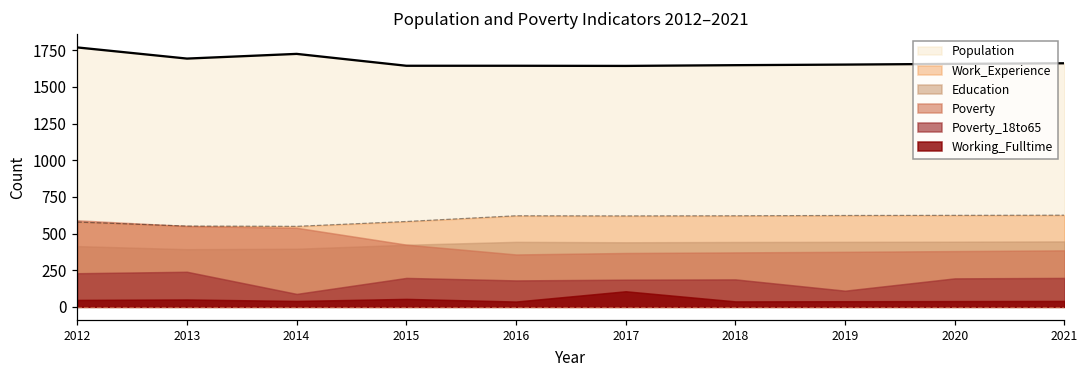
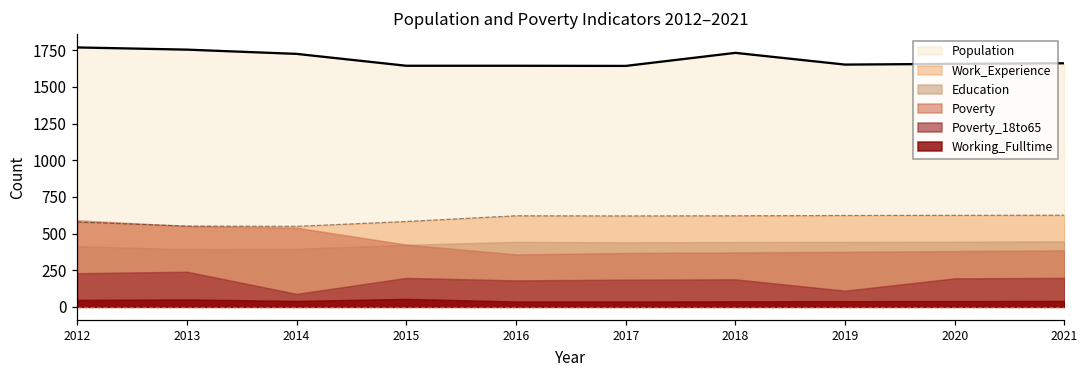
  {
    "Population": {
      "2012": 1770,
-     "2013": 1690,
+     "2013": 1750,
      "2014": 1730,
      "2015": 1640,
      "2016": 1640,
      "2017": 1640,
-     "2018": 1650,
+     "2018": 1730,
      "2019": 1650,
      "2021": 1660
    },
    "Poverty_18to65": {
      "2012": 230,
      "2013": 240,
      "2014": 90,
      "2015": 200,
      "2016": 180,
      "2017": 190,
      "2018": 190,
      "2019": 110,
      "2020": 190,
      "2021": 200
    },
    "Working_Fulltime": {
      "2012": 50,
      "2013": 50,
      "2014": 40,
      "2015": 50,
      "2016": 40,
-     "2017": 110,
+     "2017": 40,
      "2018": 40,
      "2019": 40,
      "2020": 40,
      "2021": 40
    }
  }
